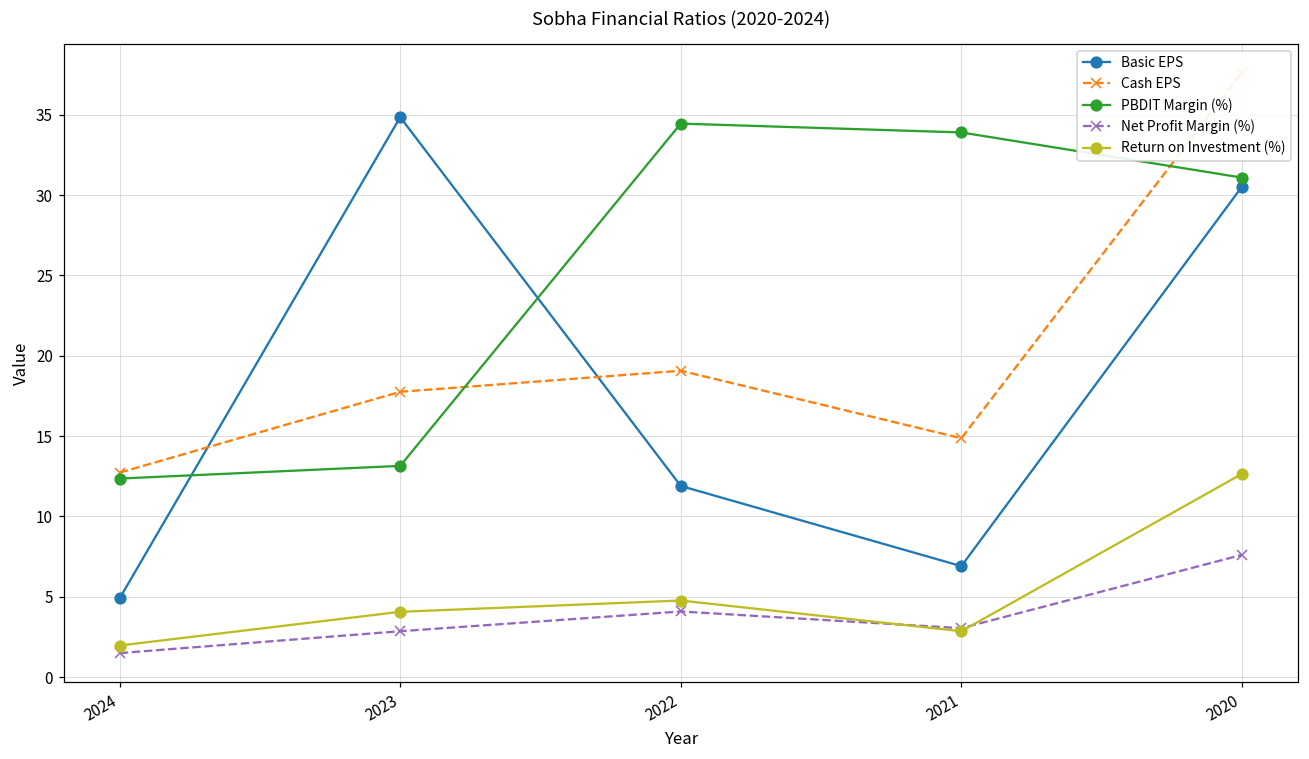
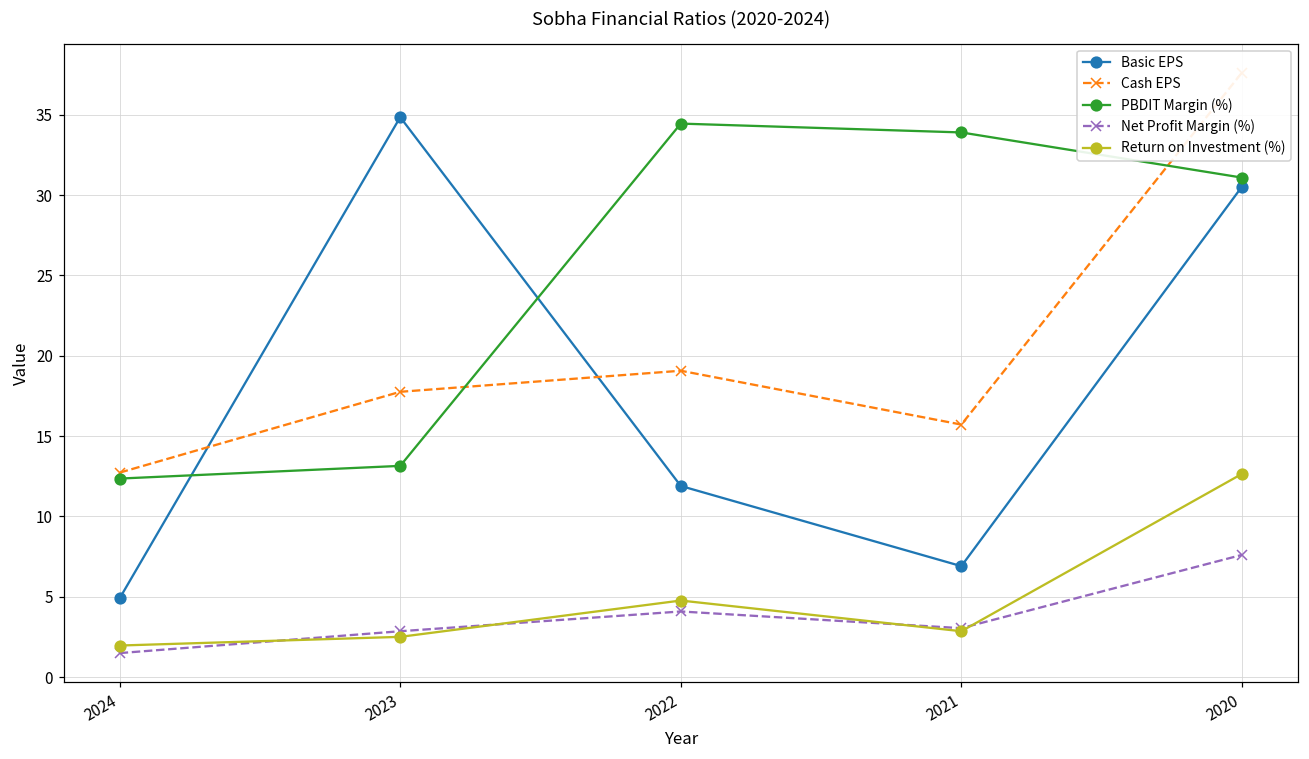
  {
    "Basic EPS": {
      "2024": 4.9,
      "2023": 34.9,
      "2022": 11.9,
      "2021": 6.9,
      "2020": 30.5
    },
    "Cash EPS": {
      "2024": 12.7,
      "2023": 17.8,
      "2022": 19.1,
-     "2021": 14.9
+     "2021": 15.7
    },
    "PBDIT Margin (%)": {
      "2024": 12.4,
      "2023": 13.2,
      "2022": 34.5,
      "2021": 33.9,
      "2020": 31.1
    },
    "Net Profit Margin (%)": {
      "2024": 1.5,
      "2023": 2.9,
      "2022": 4.1,
      "2021": 3.1,
      "2020": 7.6
    },
    "Return on Investment (%)": {
      "2024": 2.0,
-     "2023": 4.1,
+     "2023": 2.5,
      "2022": 4.8,
      "2021": 2.9,
      "2020": 12.7
    }
  }
